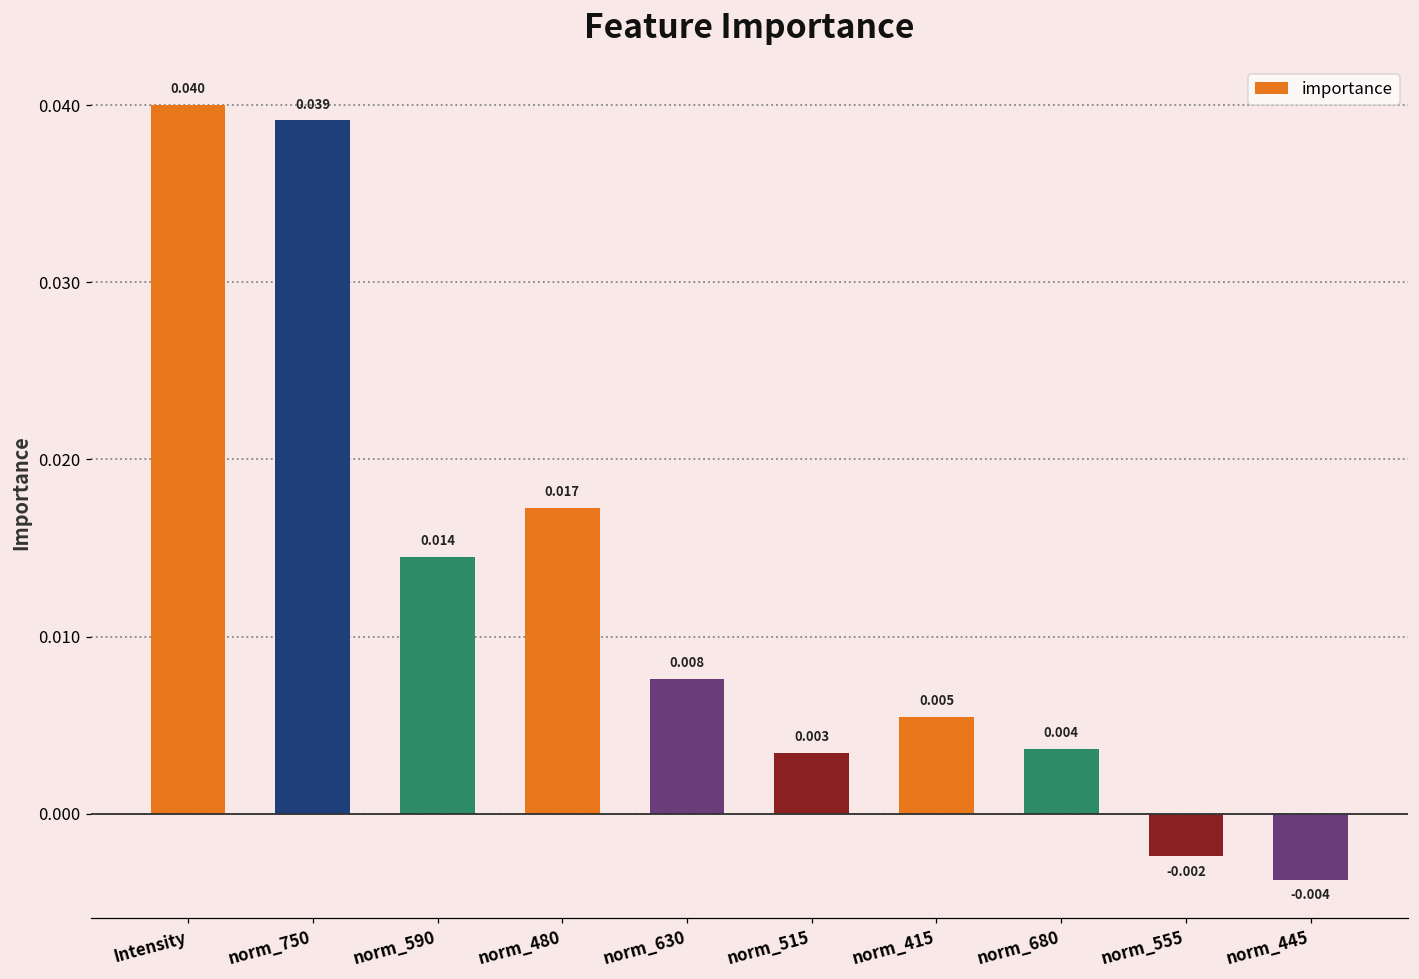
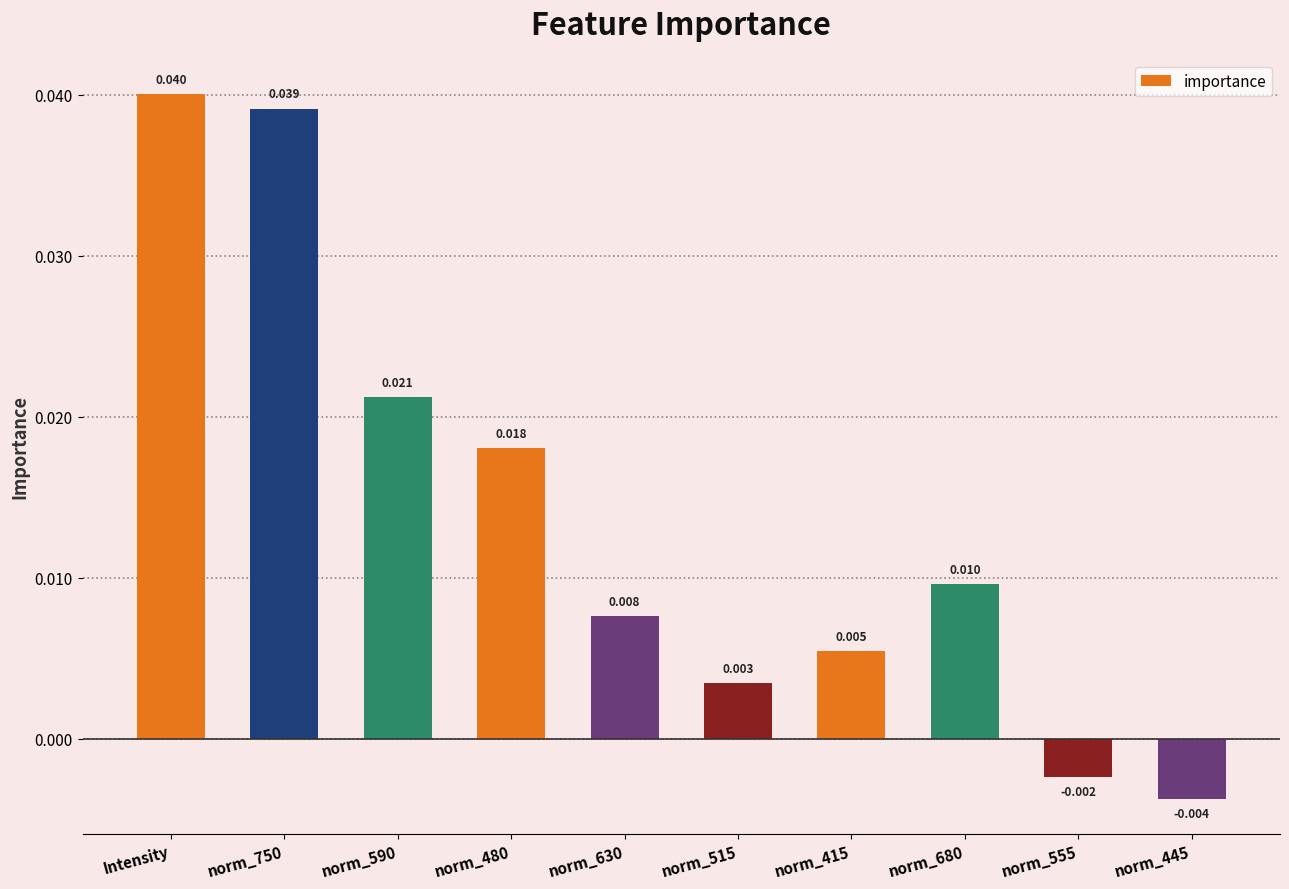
  {
    "Intensity": 0.040,
    "norm_750": 0.039,
-   "norm_590": 0.014,
-   "norm_480": 0.017,
+   "norm_590": 0.021,
+   "norm_480": 0.018,
    "norm_630": 0.008,
    "norm_515": 0.003,
    "norm_415": 0.005,
-   "norm_680": 0.004,
+   "norm_680": 0.010,
    "norm_555": -0.002,
    "norm_445": -0.004
  }
